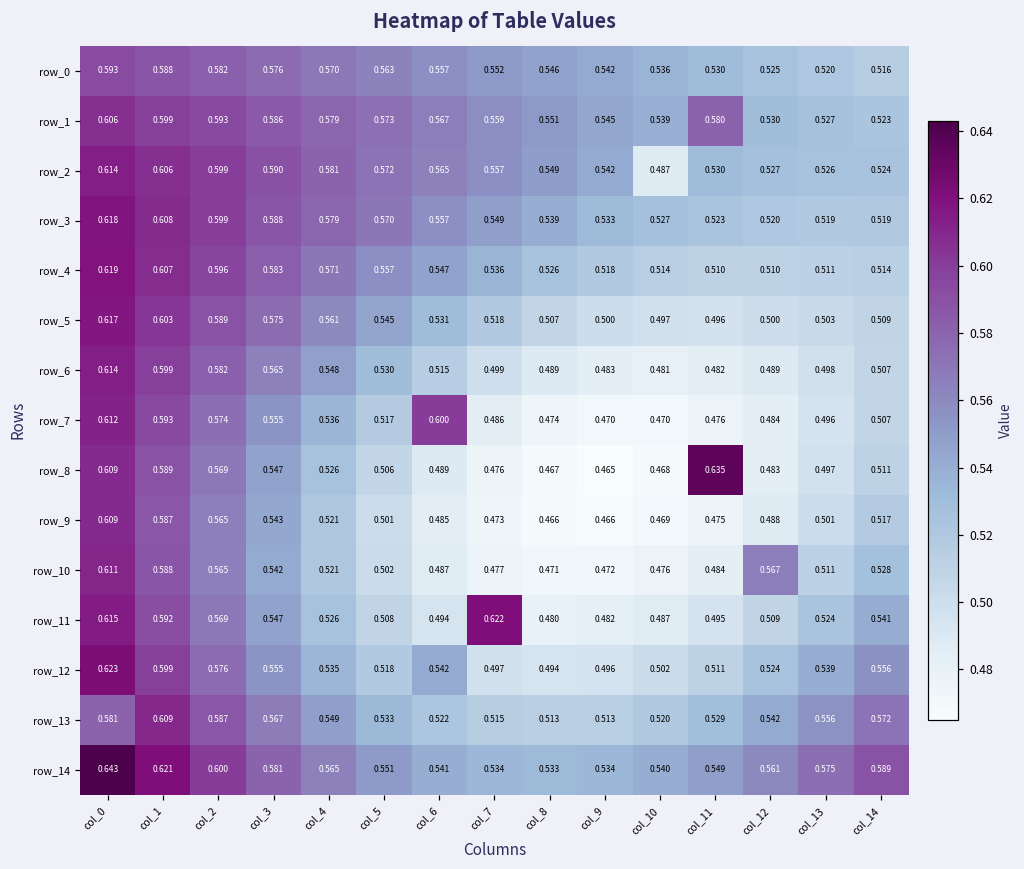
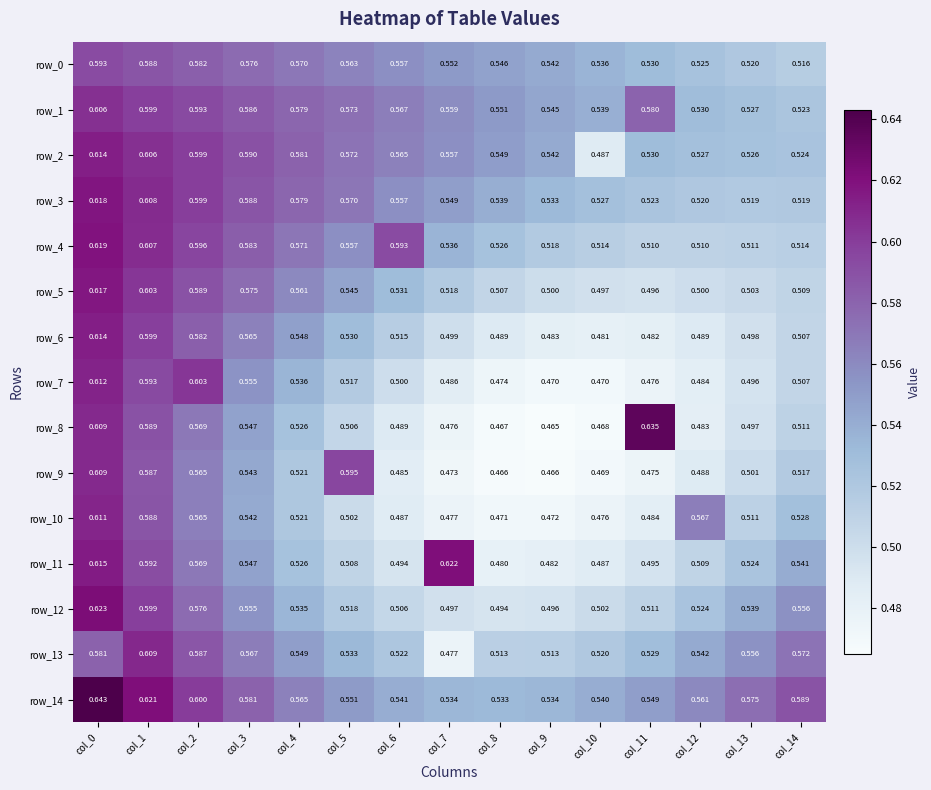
  {
    "row_4": {
      "col_0": 0.619,
      "col_1": 0.607,
      "col_2": 0.596,
      "col_3": 0.583,
      "col_4": 0.571,
      "col_5": 0.557,
-     "col_6": 0.547,
+     "col_6": 0.593,
      "col_7": 0.536,
      "col_8": 0.526,
      "col_9": 0.518,
      "col_10": 0.514,
      "col_11": 0.510,
      "col_12": 0.510,
      "col_13": 0.511,
      "col_14": 0.514
    },
    "row_7": {
      "col_0": 0.612,
      "col_1": 0.593,
-     "col_2": 0.574,
+     "col_2": 0.603,
      "col_3": 0.555,
      "col_4": 0.536,
      "col_5": 0.517,
-     "col_6": 0.600,
+     "col_6": 0.500,
      "col_7": 0.486,
      "col_8": 0.474,
      "col_9": 0.470,
      "col_10": 0.470,
      "col_11": 0.476,
      "col_12": 0.484,
      "col_13": 0.496,
      "col_14": 0.507
    },
    "row_9": {
      "col_0": 0.609,
      "col_1": 0.587,
      "col_2": 0.565,
      "col_3": 0.543,
      "col_4": 0.521,
-     "col_5": 0.501,
+     "col_5": 0.595,
      "col_6": 0.485,
      "col_7": 0.473,
      "col_8": 0.466,
      "col_9": 0.466,
      "col_10": 0.469,
      "col_11": 0.475,
      "col_12": 0.488,
      "col_13": 0.501,
      "col_14": 0.517
    },
    "row_12": {
      "col_0": 0.623,
      "col_1": 0.599,
      "col_2": 0.576,
      "col_3": 0.555,
      "col_4": 0.535,
      "col_5": 0.518,
-     "col_6": 0.542,
+     "col_6": 0.506,
      "col_7": 0.497,
      "col_8": 0.494,
      "col_9": 0.496,
      "col_10": 0.502,
      "col_11": 0.511,
      "col_12": 0.524,
      "col_13": 0.539,
      "col_14": 0.556
    },
    "row_13": {
      "col_0": 0.581,
      "col_1": 0.609,
      "col_2": 0.587,
      "col_3": 0.567,
      "col_4": 0.549,
      "col_5": 0.533,
      "col_6": 0.522,
-     "col_7": 0.515,
+     "col_7": 0.477,
      "col_8": 0.513,
      "col_9": 0.513,
      "col_10": 0.520,
      "col_11": 0.529,
      "col_12": 0.542,
      "col_13": 0.556,
      "col_14": 0.572
    }
  }
